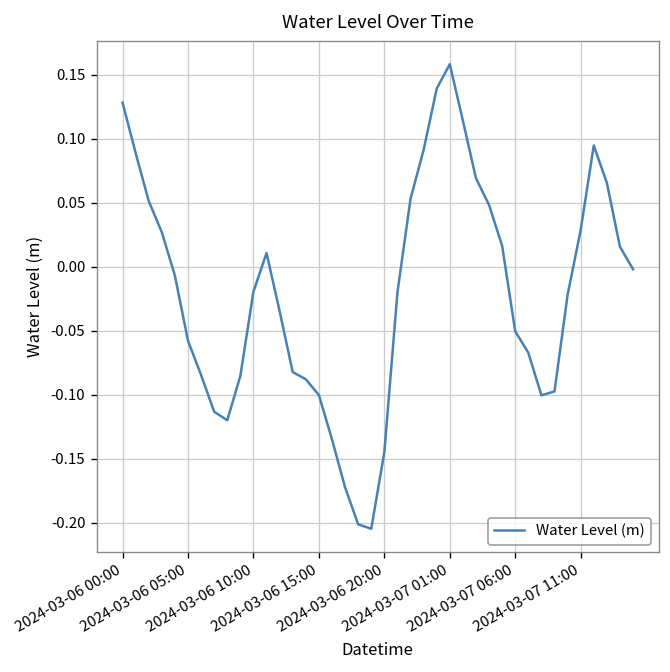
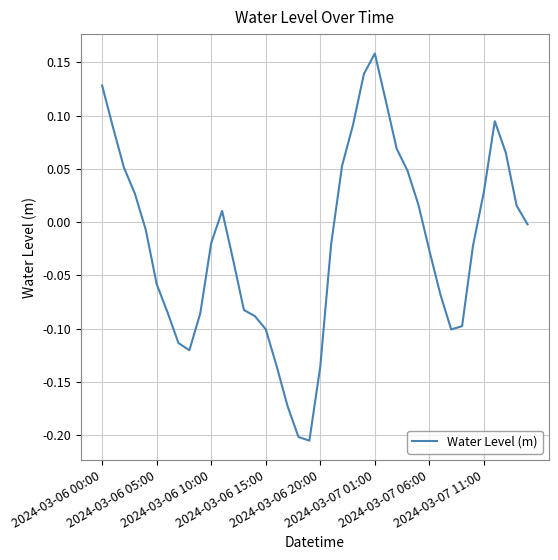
  {
    "2024-03-06 00:00": 0.128,
    "2024-03-06 05:00": -0.058,
    "2024-03-06 10:00": -0.020,
    "2024-03-06 15:00": -0.100,
-   "2024-03-06 20:00": -0.145,
+   "2024-03-06 20:00": -0.135,
    "2024-03-07 01:00": 0.158,
-   "2024-03-07 06:00": -0.051,
+   "2024-03-07 06:00": -0.027,
    "2024-03-07 11:00": 0.029
  }
